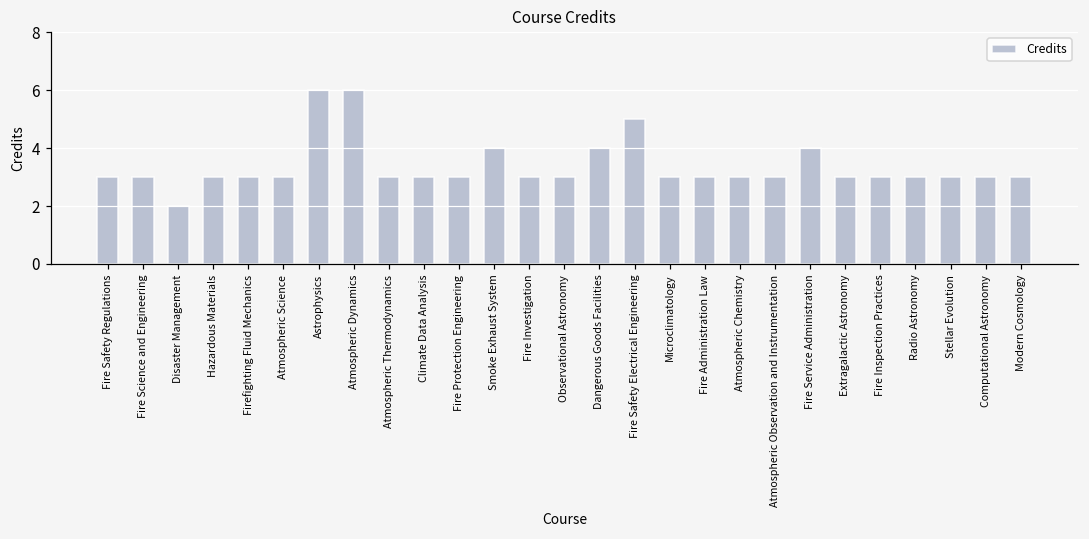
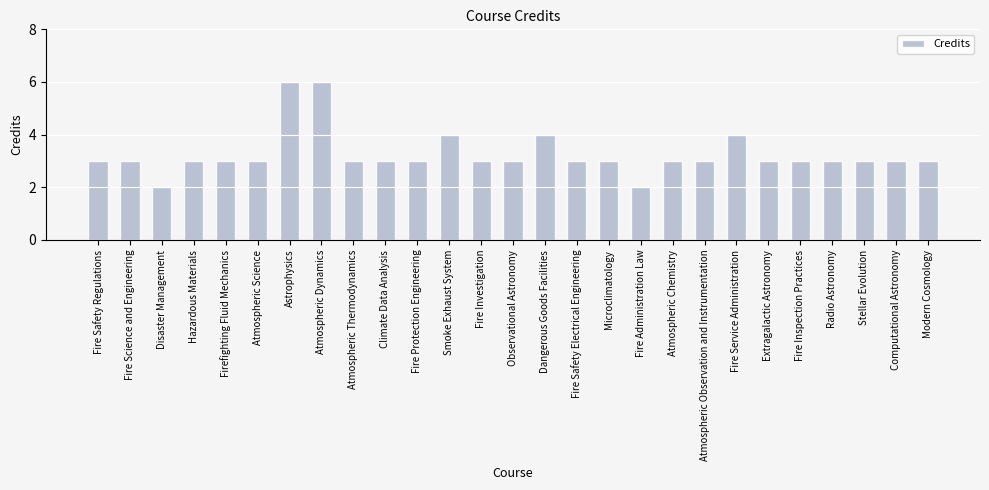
  {
    "Fire Safety Regulations": 3,
    "Fire Science and Engineering": 3,
    "Disaster Management": 2,
    "Hazardous Materials": 3,
    "Firefighting Fluid Mechanics": 3,
    "Atmospheric Science": 3,
    "Astrophysics": 6,
    "Atmospheric Dynamics": 6,
    "Atmospheric Thermodynamics": 3,
    "Climate Data Analysis": 3,
    "Fire Protection Engineering": 3,
    "Smoke Exhaust System": 4,
    "Fire Investigation": 3,
    "Observational Astronomy": 3,
    "Dangerous Goods Facilities": 4,
-   "Fire Safety Electrical Engineering": 5,
+   "Fire Safety Electrical Engineering": 3,
    "Microclimatology": 3,
-   "Fire Administration Law": 3,
+   "Fire Administration Law": 2,
    "Atmospheric Chemistry": 3,
    "Atmospheric Observation and Instrumentation": 3,
    "Fire Service Administration": 4,
    "Extragalactic Astronomy": 3,
    "Fire Inspection Practices": 3,
    "Radio Astronomy": 3,
    "Stellar Evolution": 3,
    "Computational Astronomy": 3,
    "Modern Cosmology": 3
  }
